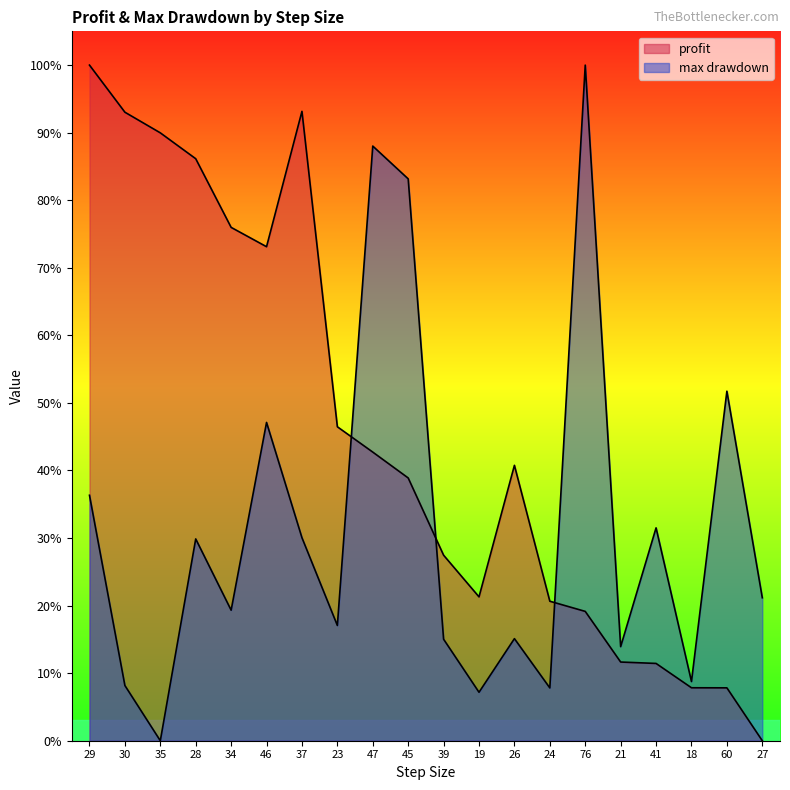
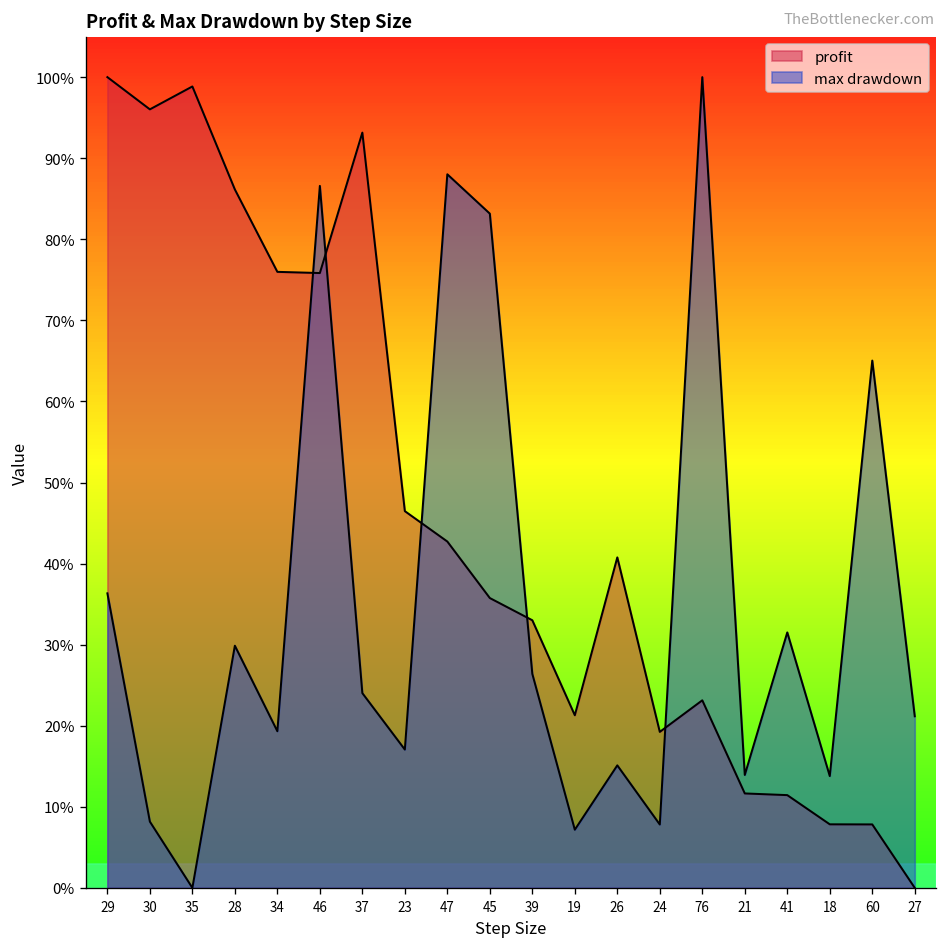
  {
    "profit": {
      "29": "100%",
-     "30": "93%",
-     "35": "90%",
+     "30": "96%",
+     "35": "99%",
      "28": "86%",
      "34": "76%",
-     "46": "73%",
+     "46": "76%",
      "37": "93%",
      "23": "46%",
      "47": "43%",
-     "45": "39%",
-     "39": "27%",
+     "45": "36%",
+     "39": "33%",
      "19": "21%",
      "26": "41%",
-     "24": "21%",
-     "76": "19%",
+     "24": "19%",
+     "76": "23%",
      "21": "12%",
      "41": "11%",
      "18": "8%",
      "60": "8%"
    },
    "max drawdown": {
      "29": "36%",
      "30": "8%",
      "28": "30%",
      "34": "19%",
-     "46": "47%",
-     "37": "30%",
+     "46": "87%",
+     "37": "24%",
      "23": "17%",
      "47": "88%",
      "45": "83%",
-     "39": "15%",
+     "39": "26%",
      "19": "7%",
      "26": "15%",
      "24": "8%",
      "76": "100%",
      "21": "14%",
      "41": "32%",
-     "18": "9%",
-     "60": "52%",
+     "18": "14%",
+     "60": "65%",
      "27": "21%"
    }
  }
